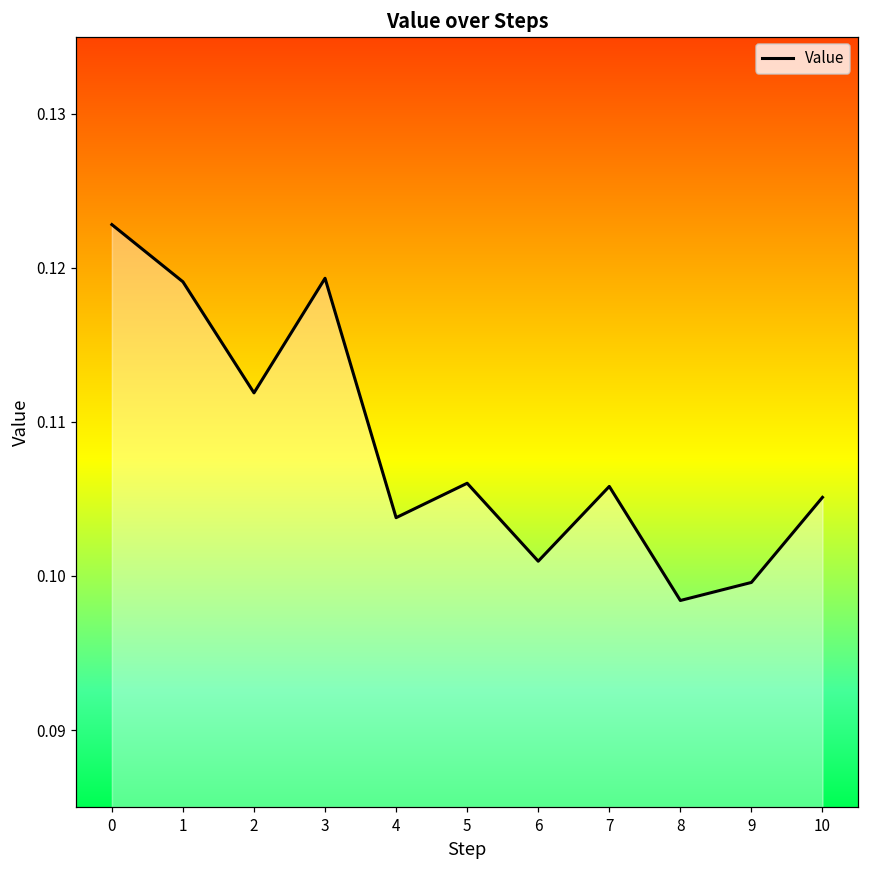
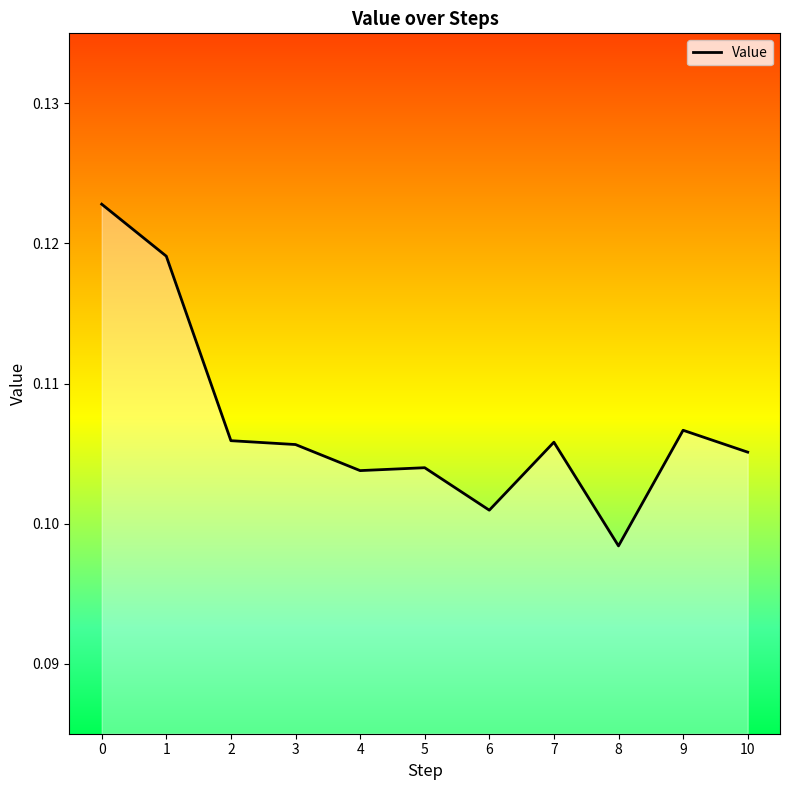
  {
    "0": 0.1228,
    "1": 0.1191,
-   "2": 0.1119,
-   "3": 0.1193,
+   "2": 0.1059,
+   "3": 0.1056,
    "4": 0.1038,
-   "5": 0.1060,
+   "5": 0.1040,
    "6": 0.1010,
    "7": 0.1058,
    "8": 0.0984,
-   "9": 0.0996,
+   "9": 0.1067,
    "10": 0.1051
  }
